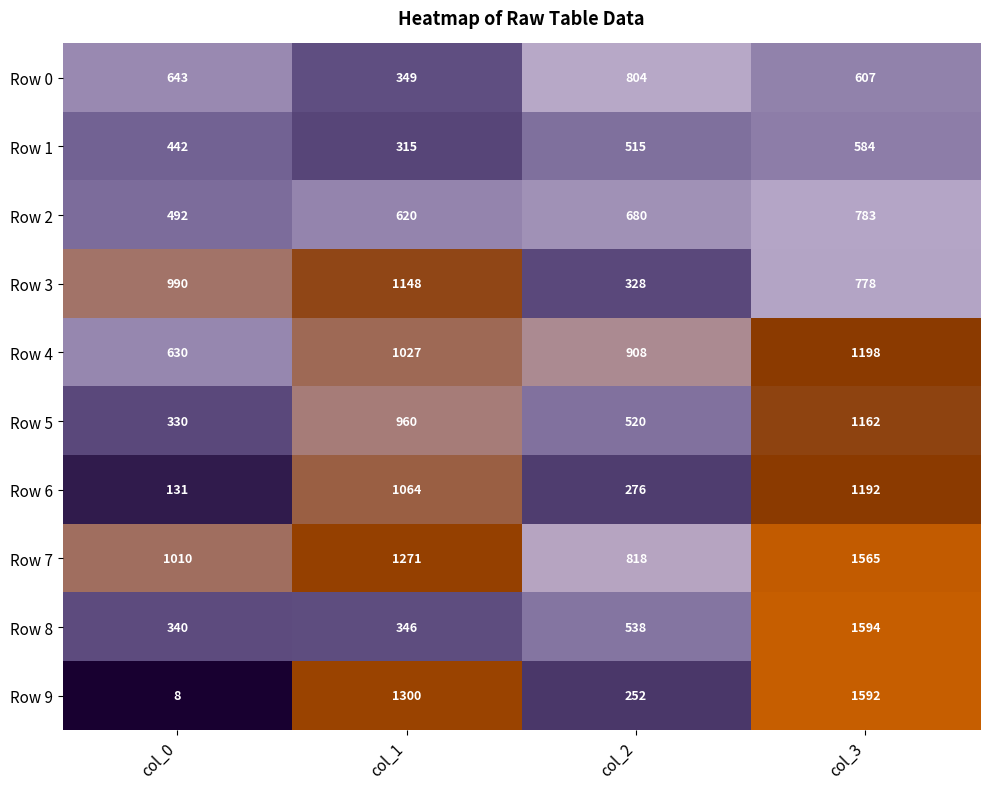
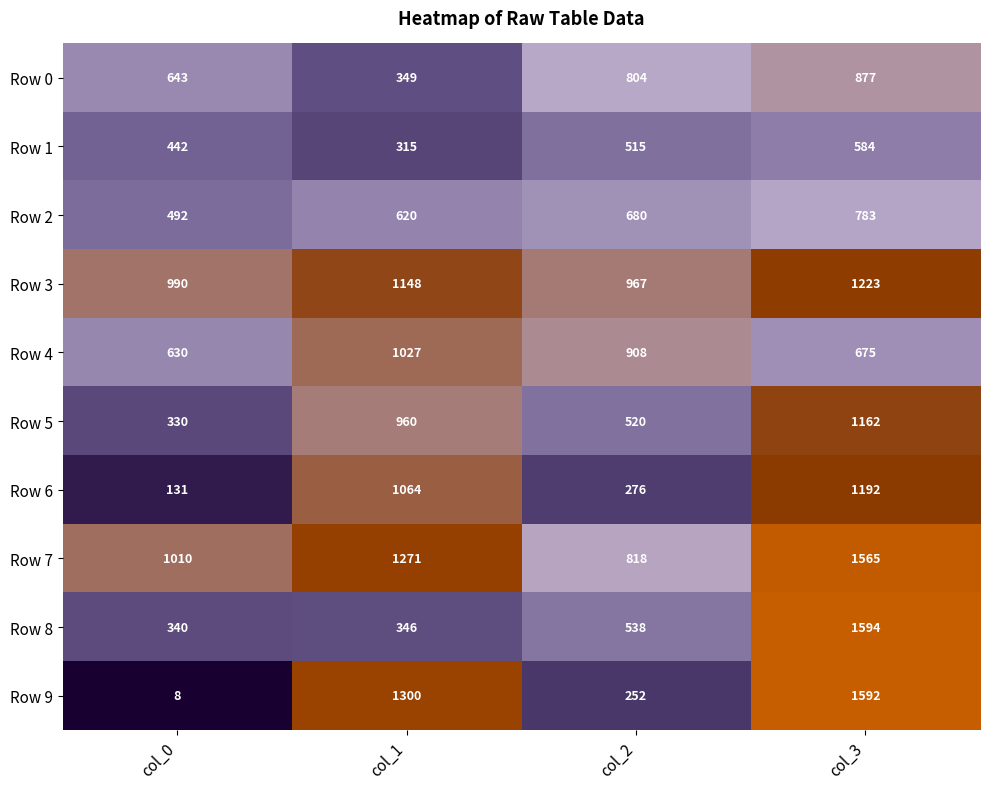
  {
    "Row 0": {
      "col_0": 643,
      "col_1": 349,
      "col_2": 804,
-     "col_3": 607
+     "col_3": 877
    },
    "Row 1": {
      "col_0": 442,
      "col_1": 315,
      "col_2": 515,
      "col_3": 584
    },
    "Row 2": {
      "col_0": 492,
      "col_1": 620,
      "col_2": 680,
      "col_3": 783
    },
    "Row 3": {
      "col_0": 990,
      "col_1": 1148,
-     "col_2": 328,
-     "col_3": 778
+     "col_2": 967,
+     "col_3": 1223
    },
    "Row 4": {
      "col_0": 630,
      "col_1": 1027,
      "col_2": 908,
-     "col_3": 1198
+     "col_3": 675
    },
    "Row 5": {
      "col_0": 330,
      "col_1": 960,
      "col_2": 520,
      "col_3": 1162
    },
    "Row 6": {
      "col_0": 131,
      "col_1": 1064,
      "col_2": 276,
      "col_3": 1192
    },
    "Row 7": {
      "col_0": 1010,
      "col_1": 1271,
      "col_2": 818,
      "col_3": 1565
    },
    "Row 8": {
      "col_0": 340,
      "col_1": 346,
      "col_2": 538,
      "col_3": 1594
    },
    "Row 9": {
      "col_0": 8,
      "col_1": 1300,
      "col_2": 252,
      "col_3": 1592
    }
  }
